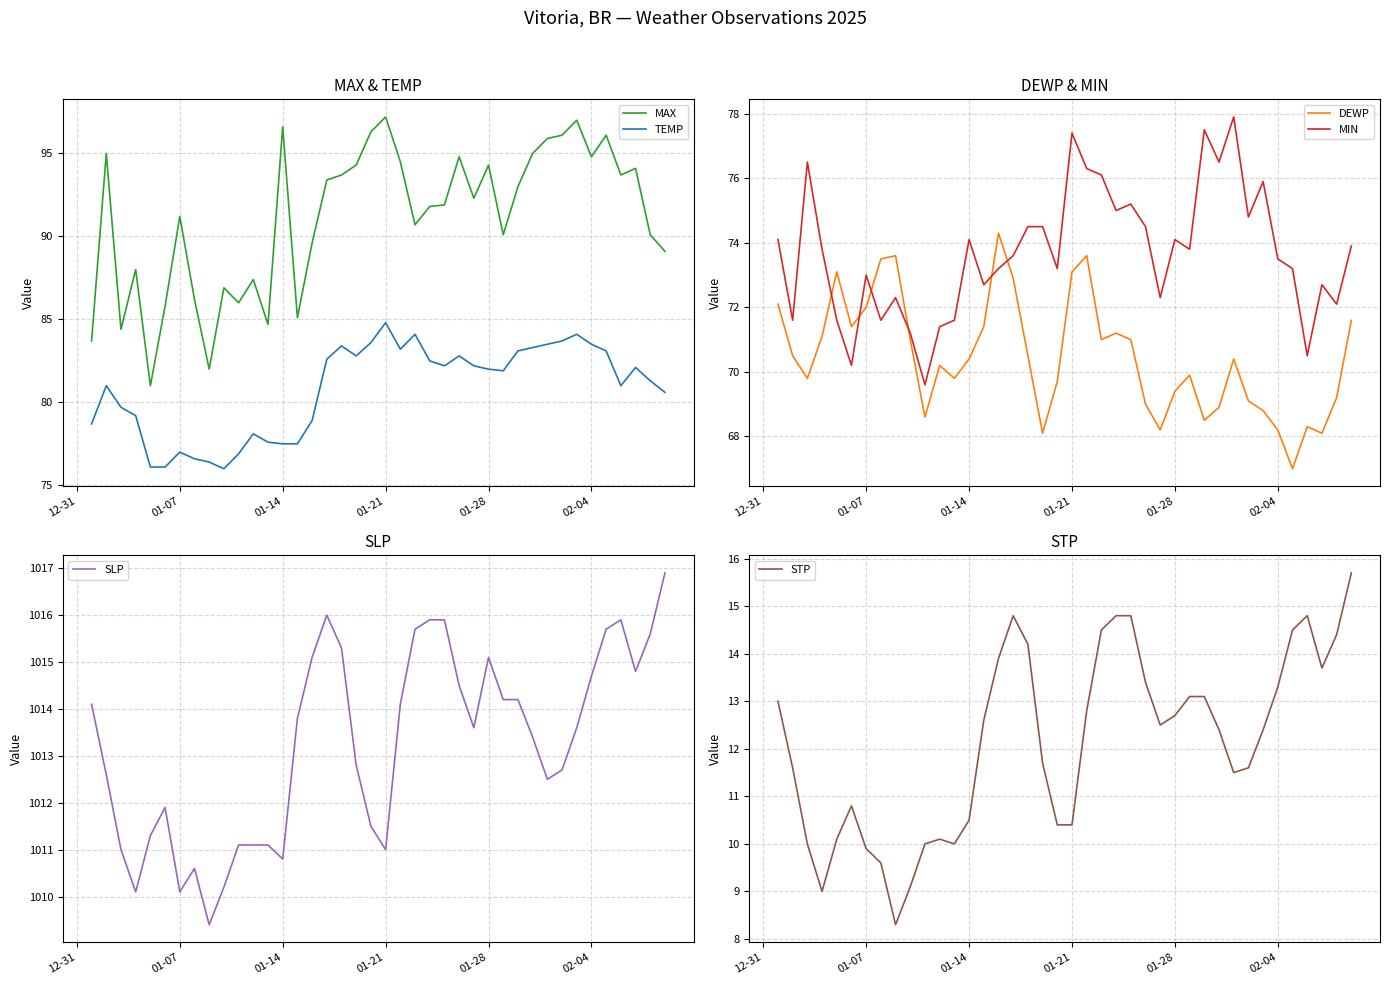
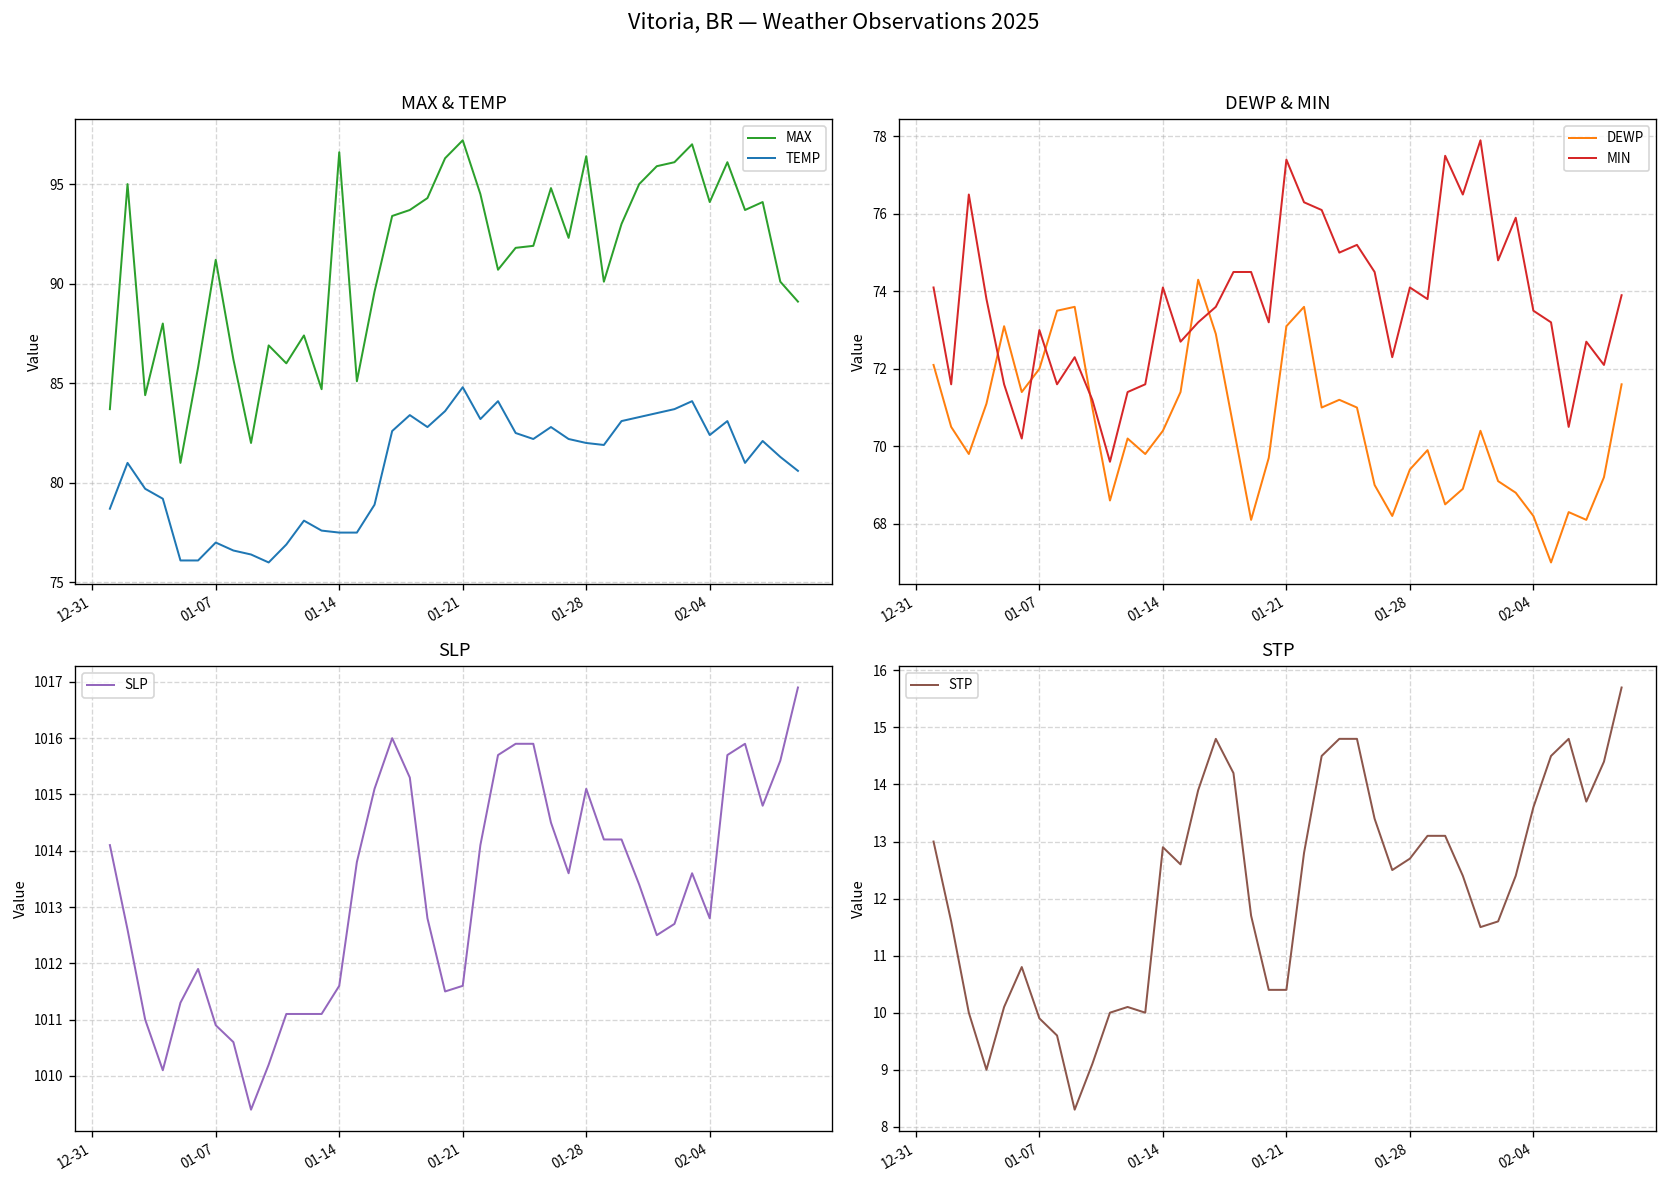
  {
    "MAX & TEMP": {
      "MAX": {
        "01-07": 91.2,
        "01-14": 96.6,
        "01-21": 97.2,
-       "01-28": 94.3,
-       "02-04": 94.8
+       "01-28": 96.4,
+       "02-04": 94.1
      },
      "TEMP": {
        "01-07": 77.0,
        "01-14": 77.5,
        "01-21": 84.8,
        "01-28": 82.0,
-       "02-04": 83.5
+       "02-04": 82.4
      }
    },
    "DEWP & MIN": {
      "DEWP": {
        "01-07": 72.0,
        "01-14": 70.4,
        "01-21": 73.1,
        "01-28": 69.4,
        "02-04": 68.2
      },
      "MIN": {
        "01-07": 73.0,
        "01-14": 74.1,
        "01-21": 77.4,
        "01-28": 74.1,
        "02-04": 73.5
      }
    },
    "SLP": {
-     "01-07": 1010.1,
-     "01-14": 1010.8,
-     "01-21": 1011.0,
+     "01-07": 1010.9,
+     "01-14": 1011.6,
+     "01-21": 1011.6,
      "01-28": 1015.1,
-     "02-04": 1014.7
+     "02-04": 1012.8
    },
    "STP": {
      "01-07": 9.9,
-     "01-14": 10.5,
+     "01-14": 12.9,
      "01-21": 10.4,
      "01-28": 12.7,
-     "02-04": 13.3
+     "02-04": 13.6
    }
  }
